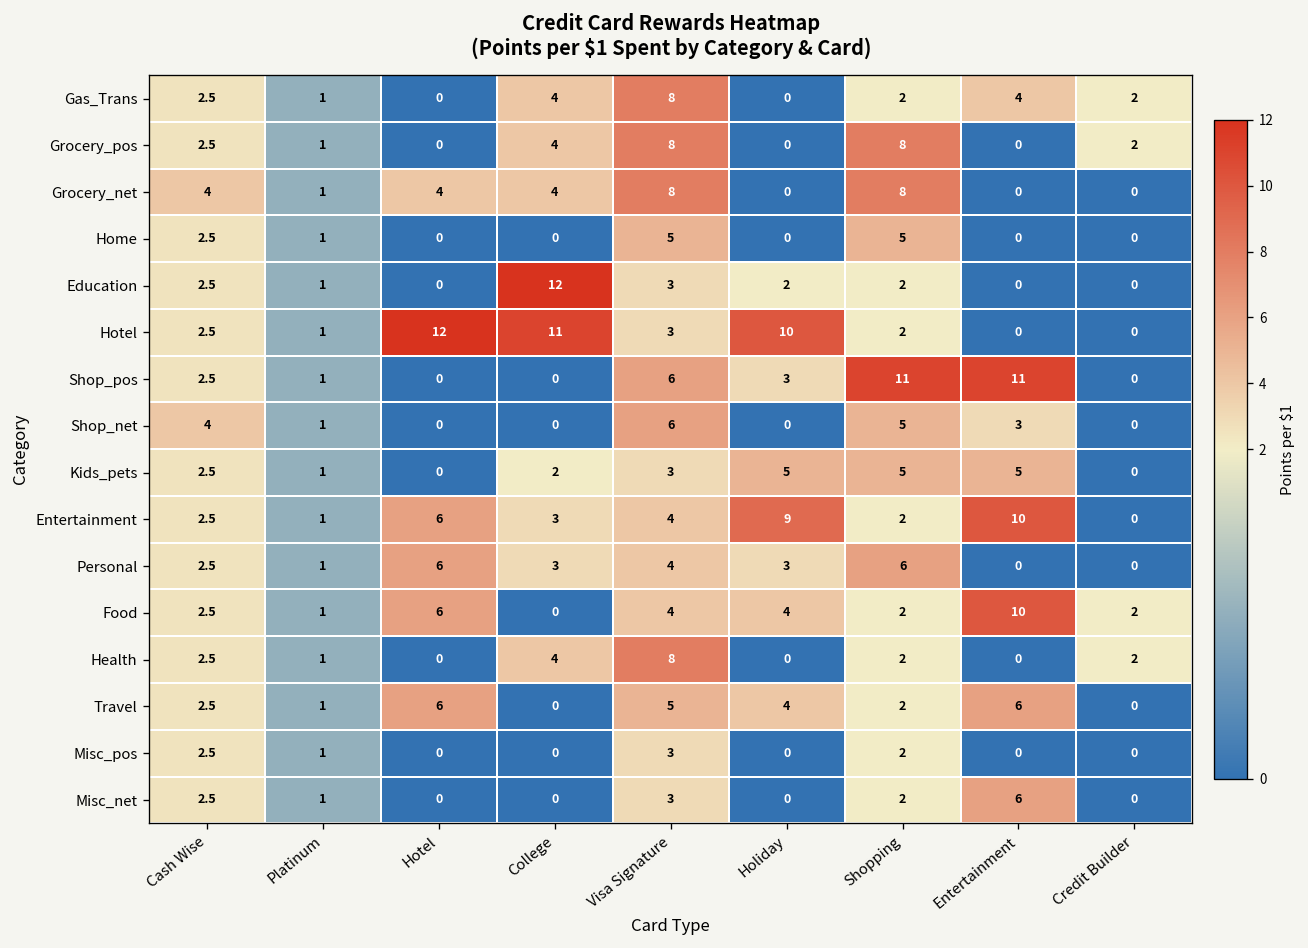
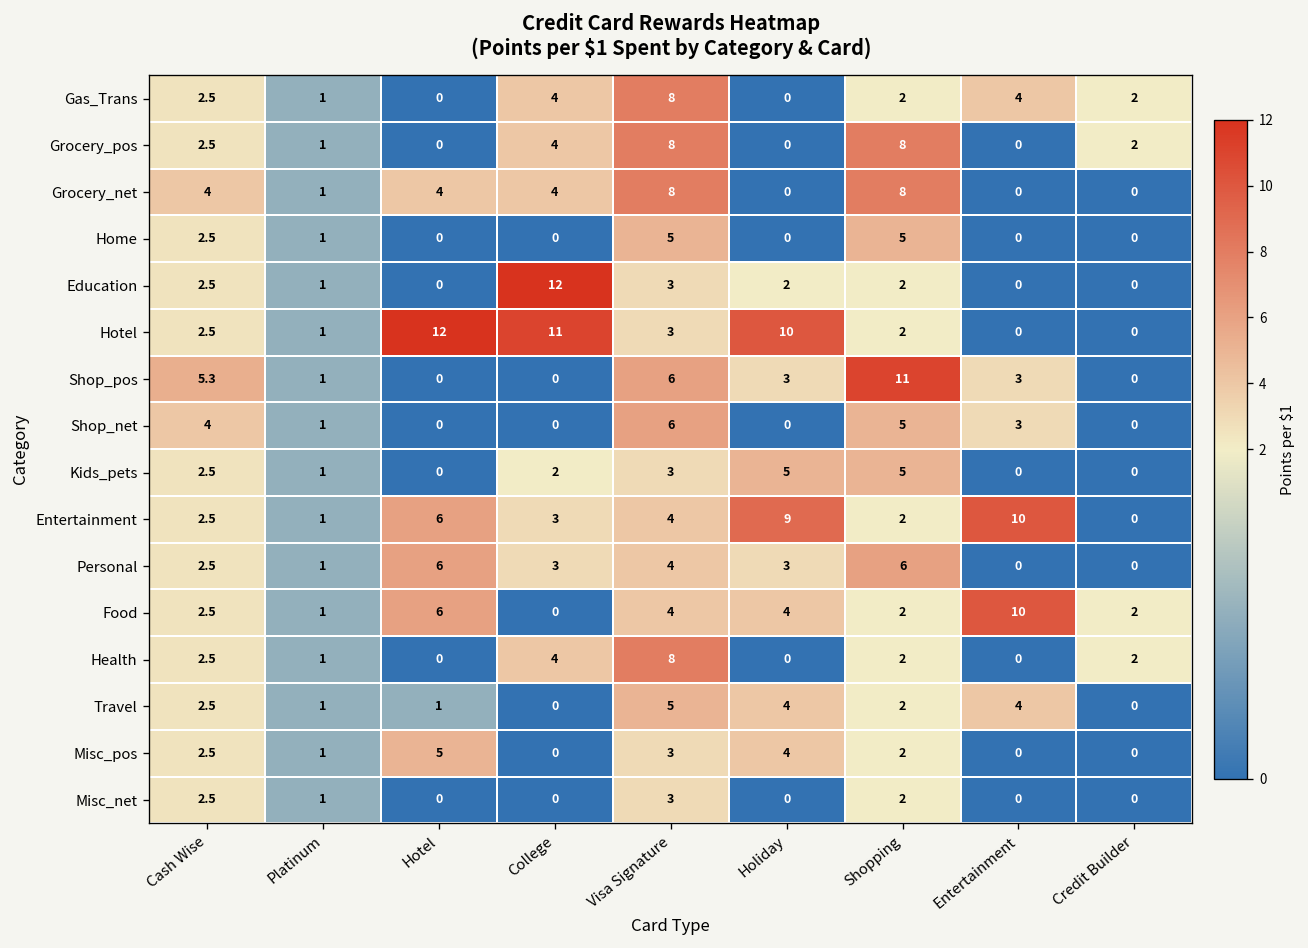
  {
    "Gas_Trans": {
      "Cash Wise": 2.5,
      "Platinum": 1,
      "Hotel": 0,
      "College": 4,
      "Visa Signature": 8,
      "Holiday": 0,
      "Shopping": 2,
      "Entertainment": 4,
      "Credit Builder": 2
    },
    "Grocery_pos": {
      "Cash Wise": 2.5,
      "Platinum": 1,
      "Hotel": 0,
      "College": 4,
      "Visa Signature": 8,
      "Holiday": 0,
      "Shopping": 8,
      "Entertainment": 0,
      "Credit Builder": 2
    },
    "Grocery_net": {
      "Cash Wise": 4,
      "Platinum": 1,
      "Hotel": 4,
      "College": 4,
      "Visa Signature": 8,
      "Holiday": 0,
      "Shopping": 8,
      "Entertainment": 0,
      "Credit Builder": 0
    },
    "Home": {
      "Cash Wise": 2.5,
      "Platinum": 1,
      "Hotel": 0,
      "College": 0,
      "Visa Signature": 5,
      "Holiday": 0,
      "Shopping": 5,
      "Entertainment": 0,
      "Credit Builder": 0
    },
    "Education": {
      "Cash Wise": 2.5,
      "Platinum": 1,
      "Hotel": 0,
      "College": 12,
      "Visa Signature": 3,
      "Holiday": 2,
      "Shopping": 2,
      "Entertainment": 0,
      "Credit Builder": 0
    },
    "Hotel": {
      "Cash Wise": 2.5,
      "Platinum": 1,
      "Hotel": 12,
      "College": 11,
      "Visa Signature": 3,
      "Holiday": 10,
      "Shopping": 2,
      "Entertainment": 0,
      "Credit Builder": 0
    },
    "Shop_pos": {
-     "Cash Wise": 2.5,
+     "Cash Wise": 5.3,
      "Platinum": 1,
      "Hotel": 0,
      "College": 0,
      "Visa Signature": 6,
      "Holiday": 3,
      "Shopping": 11,
-     "Entertainment": 11,
+     "Entertainment": 3,
      "Credit Builder": 0
    },
    "Shop_net": {
      "Cash Wise": 4,
      "Platinum": 1,
      "Hotel": 0,
      "College": 0,
      "Visa Signature": 6,
      "Holiday": 0,
      "Shopping": 5,
      "Entertainment": 3,
      "Credit Builder": 0
    },
    "Kids_pets": {
      "Cash Wise": 2.5,
      "Platinum": 1,
      "Hotel": 0,
      "College": 2,
      "Visa Signature": 3,
      "Holiday": 5,
      "Shopping": 5,
-     "Entertainment": 5,
+     "Entertainment": 0,
      "Credit Builder": 0
    },
    "Entertainment": {
      "Cash Wise": 2.5,
      "Platinum": 1,
      "Hotel": 6,
      "College": 3,
      "Visa Signature": 4,
      "Holiday": 9,
      "Shopping": 2,
      "Entertainment": 10,
      "Credit Builder": 0
    },
    "Personal": {
      "Cash Wise": 2.5,
      "Platinum": 1,
      "Hotel": 6,
      "College": 3,
      "Visa Signature": 4,
      "Holiday": 3,
      "Shopping": 6,
      "Entertainment": 0,
      "Credit Builder": 0
    },
    "Food": {
      "Cash Wise": 2.5,
      "Platinum": 1,
      "Hotel": 6,
      "College": 0,
      "Visa Signature": 4,
      "Holiday": 4,
      "Shopping": 2,
      "Entertainment": 10,
      "Credit Builder": 2
    },
    "Health": {
      "Cash Wise": 2.5,
      "Platinum": 1,
      "Hotel": 0,
      "College": 4,
      "Visa Signature": 8,
      "Holiday": 0,
      "Shopping": 2,
      "Entertainment": 0,
      "Credit Builder": 2
    },
    "Travel": {
      "Cash Wise": 2.5,
      "Platinum": 1,
-     "Hotel": 6,
+     "Hotel": 1,
      "College": 0,
      "Visa Signature": 5,
      "Holiday": 4,
      "Shopping": 2,
-     "Entertainment": 6,
+     "Entertainment": 4,
      "Credit Builder": 0
    },
    "Misc_pos": {
      "Cash Wise": 2.5,
      "Platinum": 1,
-     "Hotel": 0,
+     "Hotel": 5,
      "College": 0,
      "Visa Signature": 3,
-     "Holiday": 0,
+     "Holiday": 4,
      "Shopping": 2,
      "Entertainment": 0,
      "Credit Builder": 0
    },
    "Misc_net": {
      "Cash Wise": 2.5,
      "Platinum": 1,
      "Hotel": 0,
      "College": 0,
      "Visa Signature": 3,
      "Holiday": 0,
      "Shopping": 2,
-     "Entertainment": 6,
+     "Entertainment": 0,
      "Credit Builder": 0
    }
  }
